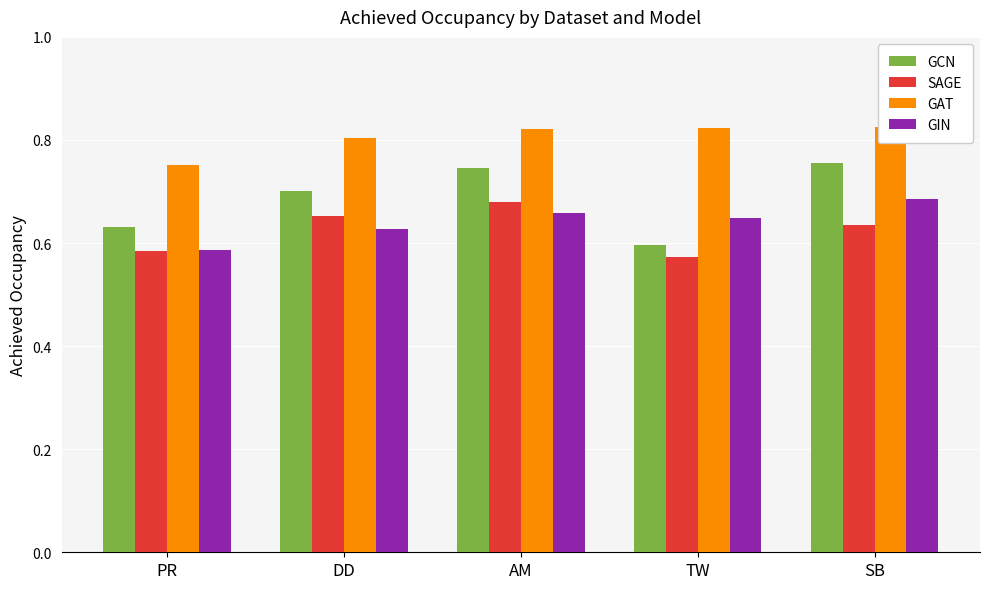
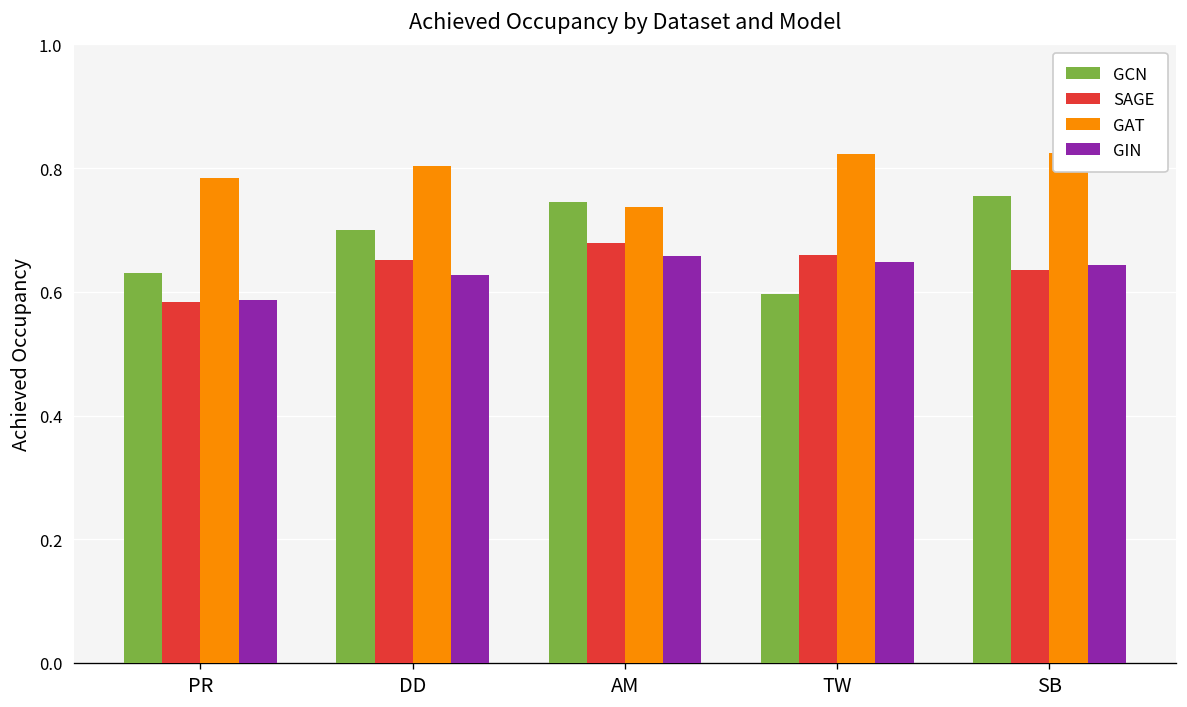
  {
    "GCN": {
      "PR": 0.63,
      "DD": 0.70,
      "AM": 0.75,
      "TW": 0.60,
      "SB": 0.75
    },
    "SAGE": {
      "PR": 0.58,
      "DD": 0.65,
      "AM": 0.68,
-     "TW": 0.57,
+     "TW": 0.66,
      "SB": 0.64
    },
    "GAT": {
-     "PR": 0.75,
+     "PR": 0.78,
      "DD": 0.80,
-     "AM": 0.82,
+     "AM": 0.74,
      "TW": 0.82
    },
    "GIN": {
      "PR": 0.59,
      "DD": 0.63,
      "AM": 0.66,
      "TW": 0.65,
-     "SB": 0.68
+     "SB": 0.64
    }
  }
